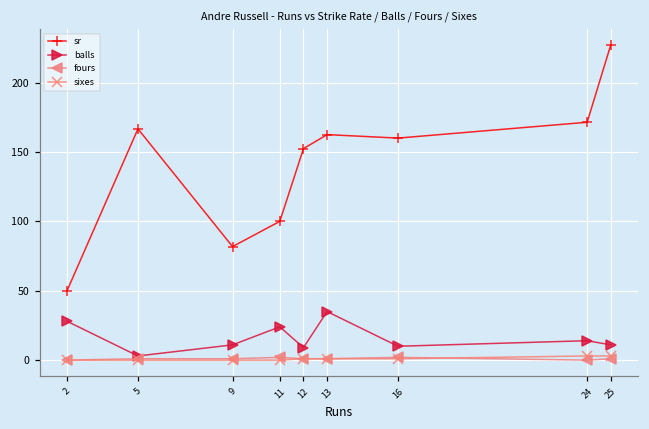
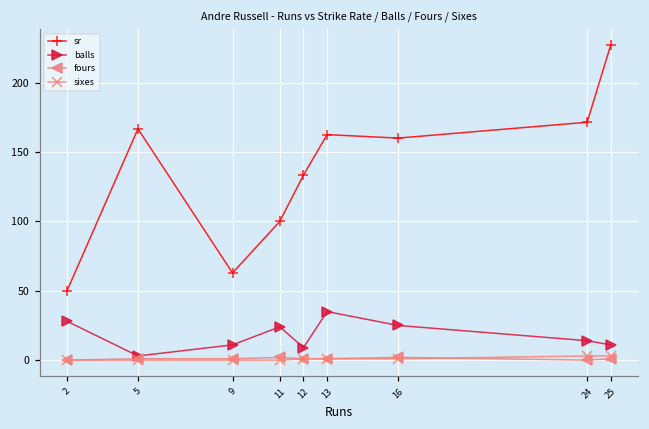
  {
    "sr": {
      "2": 50,
      "5": 167,
-     "9": 82,
+     "9": 63,
      "11": 100,
-     "12": 152,
+     "12": 133,
      "13": 163,
      "16": 160,
      "24": 171,
      "25": 227
    },
    "balls": {
      "2": 28,
      "9": 11,
      "11": 24,
      "12": 9,
      "13": 35,
-     "16": 10,
+     "16": 25,
      "24": 14,
      "25": 11
    }
  }
